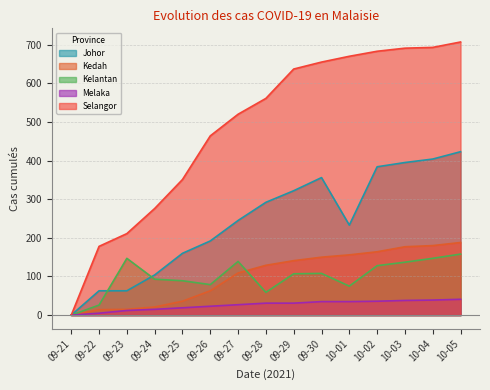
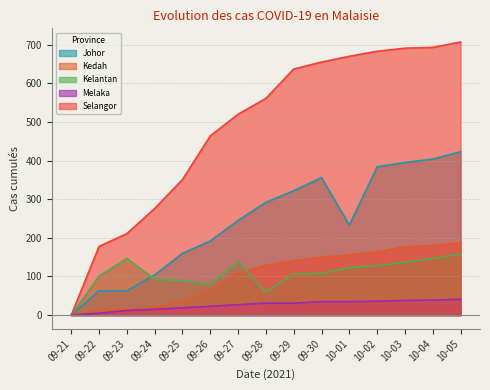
  {
    "Johor": {
      "09-22": 60,
      "09-23": 60,
      "09-24": 100,
      "09-25": 160,
      "09-26": 190,
      "09-27": 250,
      "09-28": 290,
      "09-29": 320,
      "09-30": 360,
      "10-01": 230,
      "10-02": 380,
      "10-03": 400,
      "10-04": 400,
      "10-05": 420
    },
    "Kelantan": {
-     "09-22": 30,
+     "09-22": 100,
      "09-23": 150,
      "09-24": 90,
      "09-25": 90,
      "09-26": 80,
      "09-27": 140,
      "09-28": 60,
      "09-29": 110,
      "09-30": 110,
-     "10-01": 80,
+     "10-01": 120,
      "10-02": 130,
      "10-03": 140,
      "10-04": 150,
      "10-05": 160
    },
    "Melaka": {
      "09-22": 10,
      "09-25": 20,
      "09-26": 20,
      "09-27": 30,
      "09-28": 30,
      "09-29": 30,
      "09-30": 40,
      "10-01": 40,
      "10-02": 40,
      "10-03": 40,
      "10-04": 40,
      "10-05": 40
    }
  }
